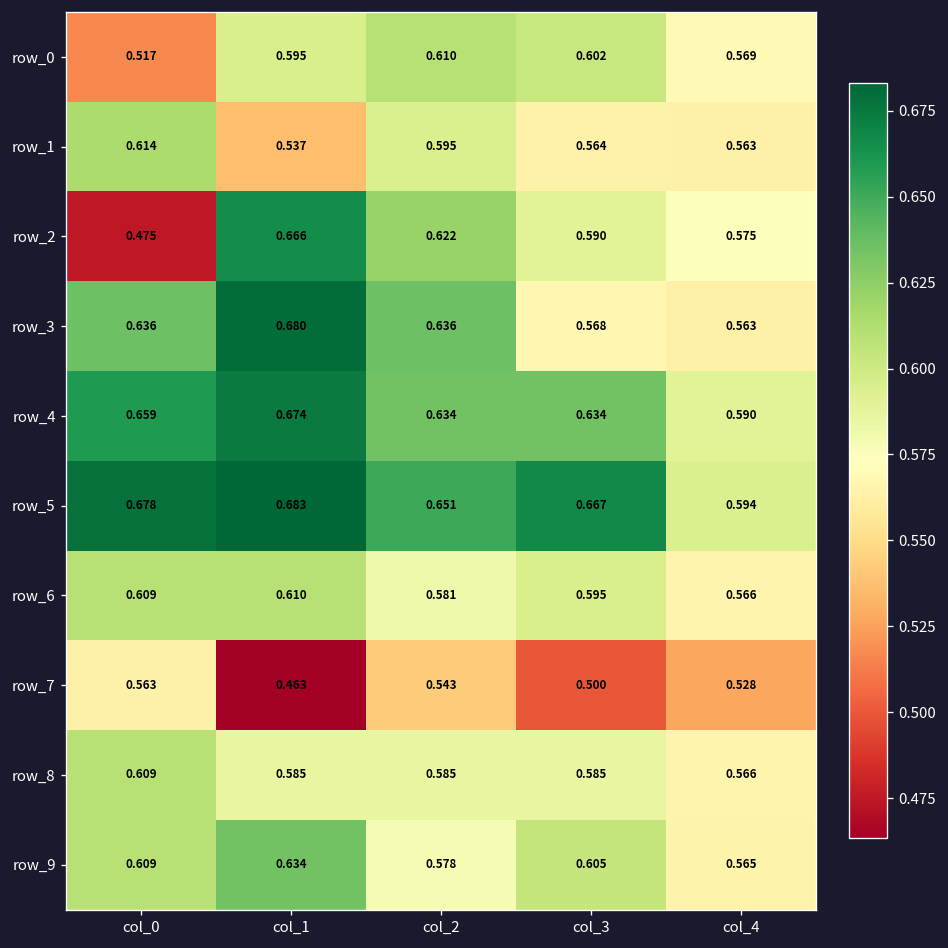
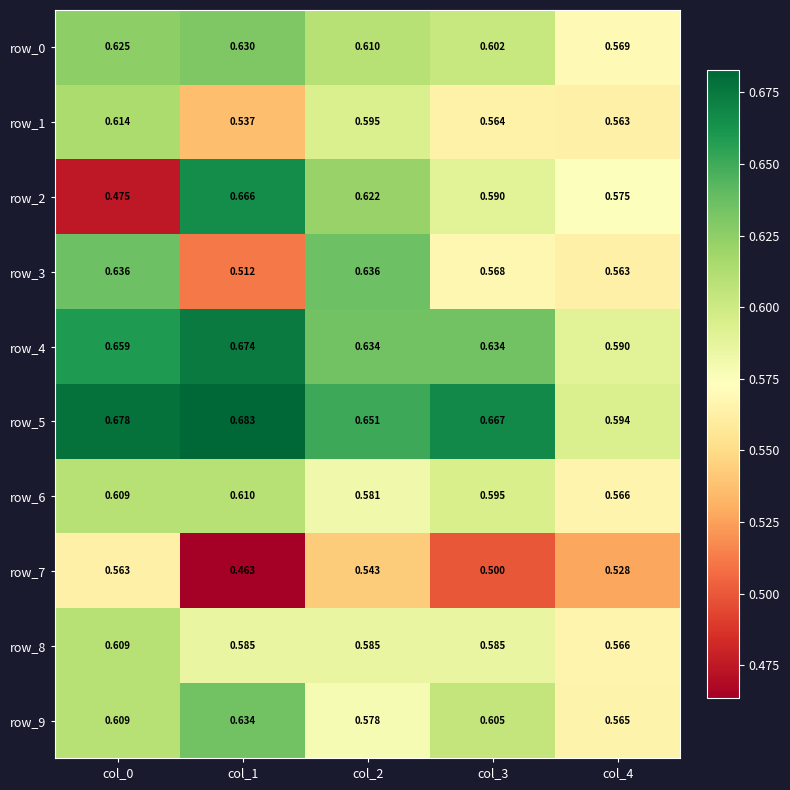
  {
    "row_0": {
-     "col_0": 0.517,
-     "col_1": 0.595,
+     "col_0": 0.625,
+     "col_1": 0.630,
      "col_2": 0.610,
      "col_3": 0.602,
      "col_4": 0.569
    },
    "row_1": {
      "col_0": 0.614,
      "col_1": 0.537,
      "col_2": 0.595,
      "col_3": 0.564,
      "col_4": 0.563
    },
    "row_2": {
      "col_0": 0.475,
      "col_1": 0.666,
      "col_2": 0.622,
      "col_3": 0.590,
      "col_4": 0.575
    },
    "row_3": {
      "col_0": 0.636,
-     "col_1": 0.680,
+     "col_1": 0.512,
      "col_2": 0.636,
      "col_3": 0.568,
      "col_4": 0.563
    },
    "row_4": {
      "col_0": 0.659,
      "col_1": 0.674,
      "col_2": 0.634,
      "col_3": 0.634,
      "col_4": 0.590
    },
    "row_5": {
      "col_0": 0.678,
      "col_1": 0.683,
      "col_2": 0.651,
      "col_3": 0.667,
      "col_4": 0.594
    },
    "row_6": {
      "col_0": 0.609,
      "col_1": 0.610,
      "col_2": 0.581,
      "col_3": 0.595,
      "col_4": 0.566
    },
    "row_7": {
      "col_0": 0.563,
      "col_1": 0.463,
      "col_2": 0.543,
      "col_3": 0.500,
      "col_4": 0.528
    },
    "row_8": {
      "col_0": 0.609,
      "col_1": 0.585,
      "col_2": 0.585,
      "col_3": 0.585,
      "col_4": 0.566
    },
    "row_9": {
      "col_0": 0.609,
      "col_1": 0.634,
      "col_2": 0.578,
      "col_3": 0.605,
      "col_4": 0.565
    }
  }
